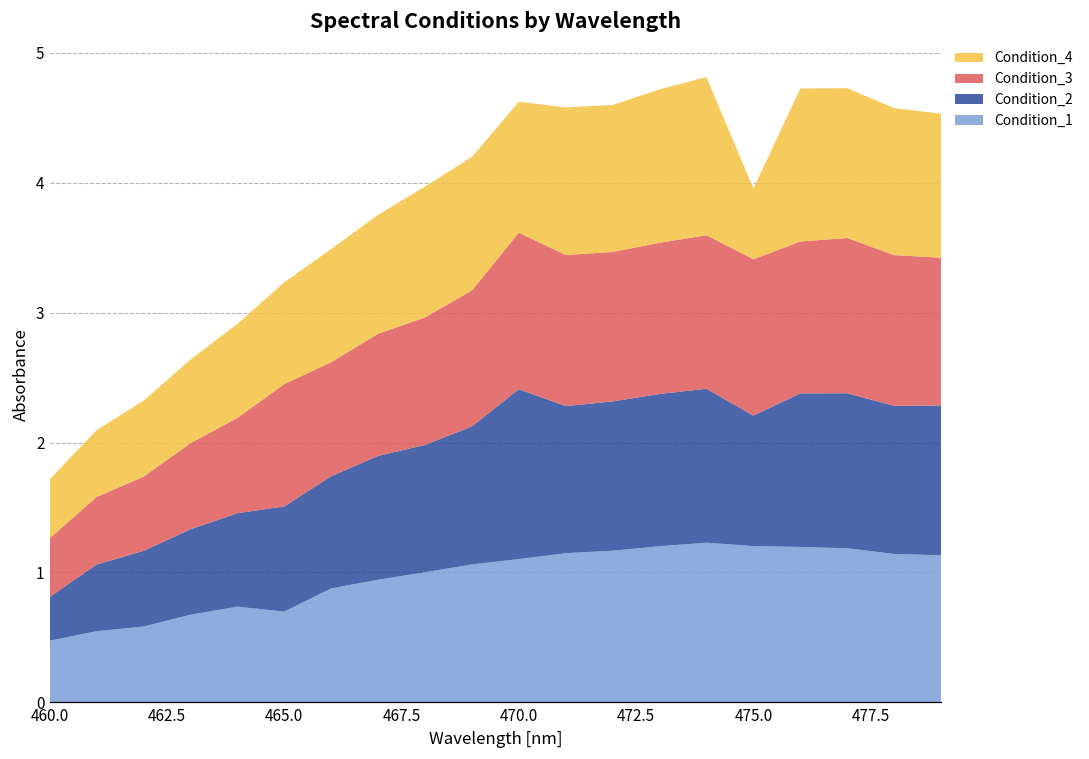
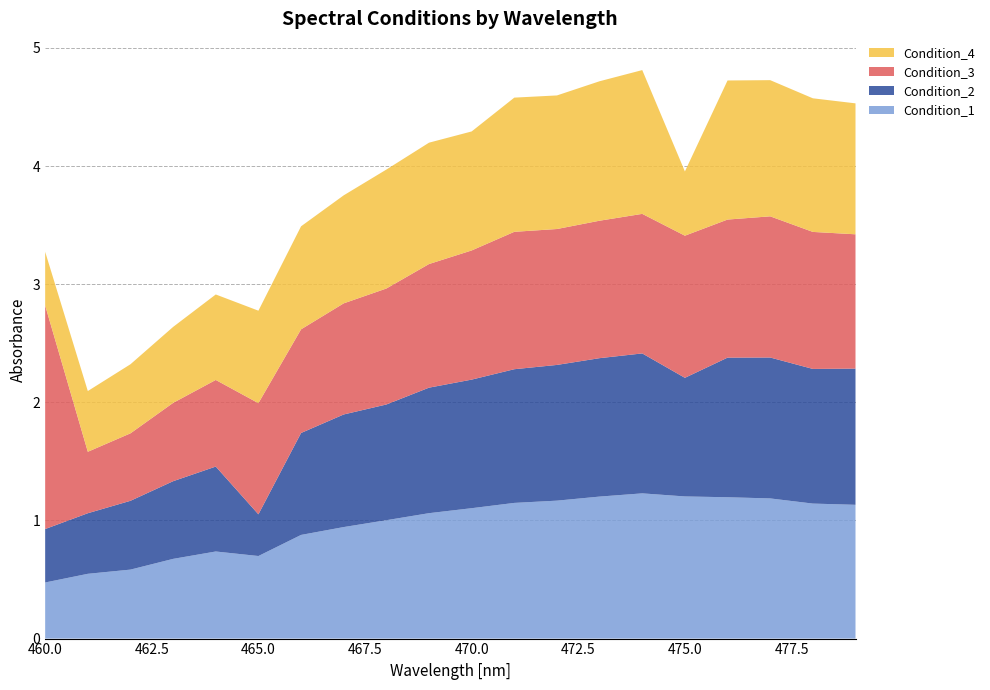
  {
    "Condition_1": {
      "460.0": 0.47,
      "465.0": 0.70,
      "470.0": 1.10,
      "475.0": 1.20
    },
    "Condition_2": {
-     "460.0": 0.34,
-     "465.0": 0.81,
-     "470.0": 1.31,
+     "460.0": 0.45,
+     "465.0": 0.35,
+     "470.0": 1.09,
      "475.0": 1.00
    },
    "Condition_3": {
-     "460.0": 0.45,
+     "460.0": 1.89,
      "465.0": 0.94,
-     "470.0": 1.20,
+     "470.0": 1.09,
      "475.0": 1.20
    },
    "Condition_4": {
      "460.0": 0.45,
      "465.0": 0.78,
      "470.0": 1.01,
      "475.0": 0.54
    }
  }
